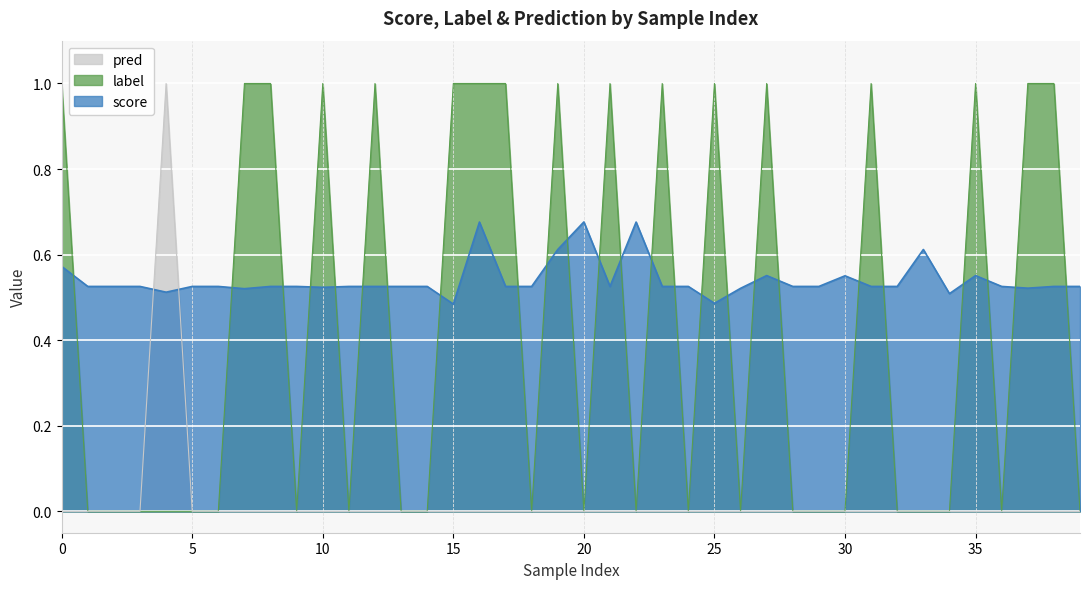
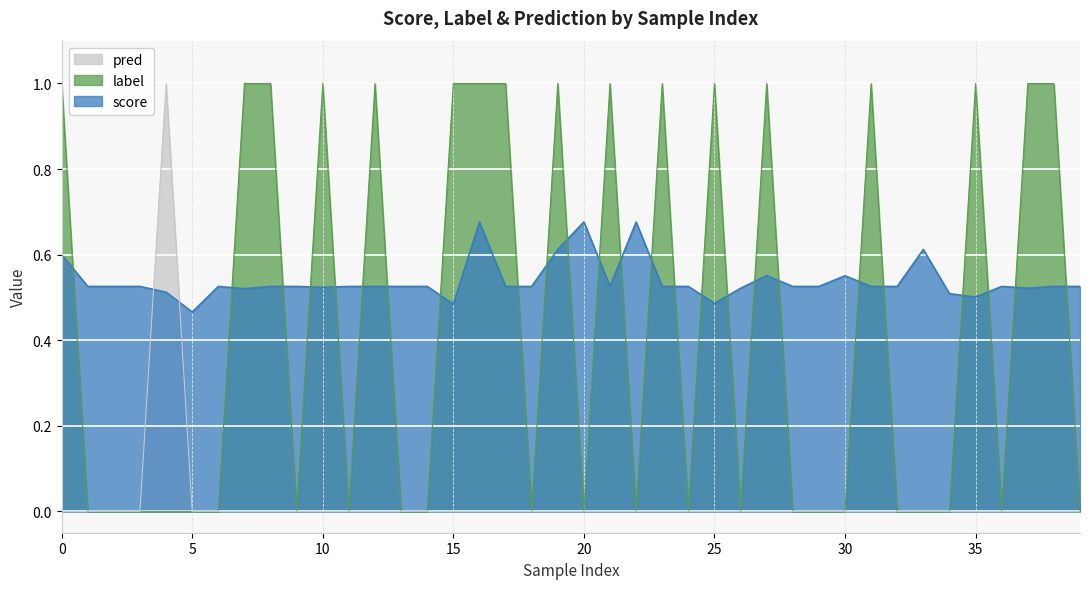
  {
    "pred": {
      "0": 0.00,
      "10": 0.00,
      "15": 0.00,
      "25": 0.00,
      "35": 0.00
    },
    "label": {
      "0": 1.00,
      "10": 1.00,
      "15": 1.00,
      "25": 1.00,
      "35": 1.00
    },
    "score": {
-     "0": 0.57,
-     "5": 0.53,
+     "0": 0.60,
+     "5": 0.47,
      "10": 0.52,
      "15": 0.48,
      "20": 0.68,
      "25": 0.49,
      "30": 0.55,
-     "35": 0.55
+     "35": 0.50
    }
  }
